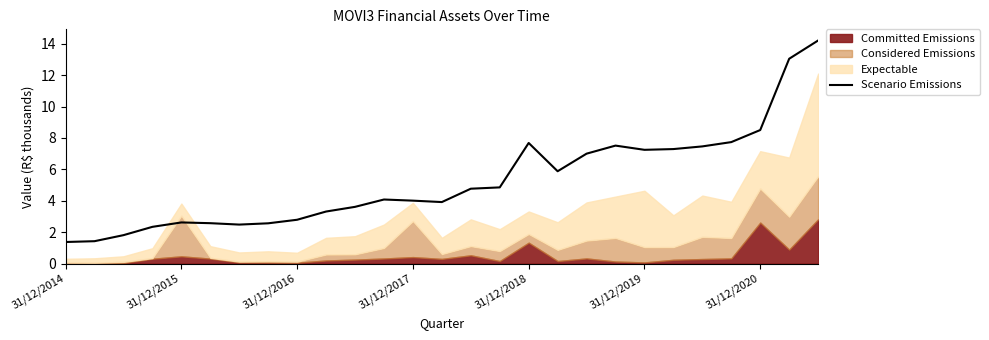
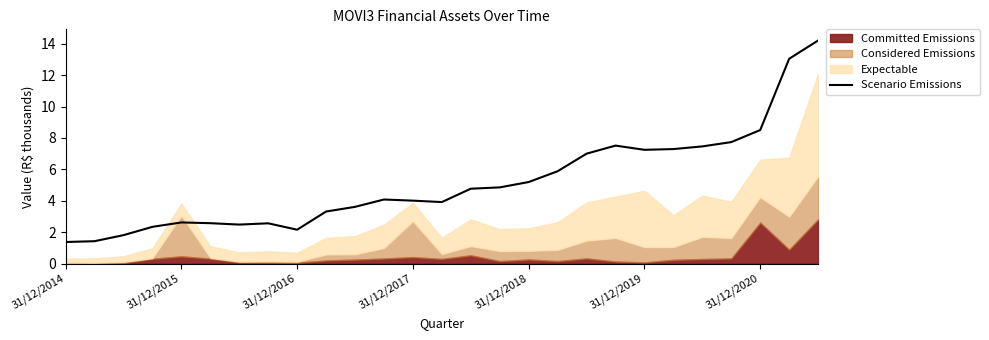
  {
    "Scenario Emissions": {
      "31/12/2014": 1.4,
      "31/12/2015": 2.6,
-     "31/12/2016": 2.8,
-     "31/12/2018": 7.7,
+     "31/12/2016": 2.2,
+     "31/12/2018": 5.2,
      "31/12/2019": 7.2,
      "31/12/2020": 8.5
    },
    "Committed Emissions": {
      "31/12/2015": 0.5,
      "31/12/2017": 0.4,
-     "31/12/2018": 1.3,
+     "31/12/2018": 0.3,
      "31/12/2020": 2.6
    },
    "Considered Emissions": {
      "31/12/2015": 2.6,
      "31/12/2017": 2.3,
      "31/12/2018": 0.6,
      "31/12/2019": 1.0,
-     "31/12/2020": 2.2
+     "31/12/2020": 1.6
    },
    "Expectable": {
      "31/12/2014": 0.2,
      "31/12/2015": 0.8,
      "31/12/2016": 0.6,
      "31/12/2018": 1.4,
      "31/12/2019": 3.6,
      "31/12/2020": 2.4
    }
  }
